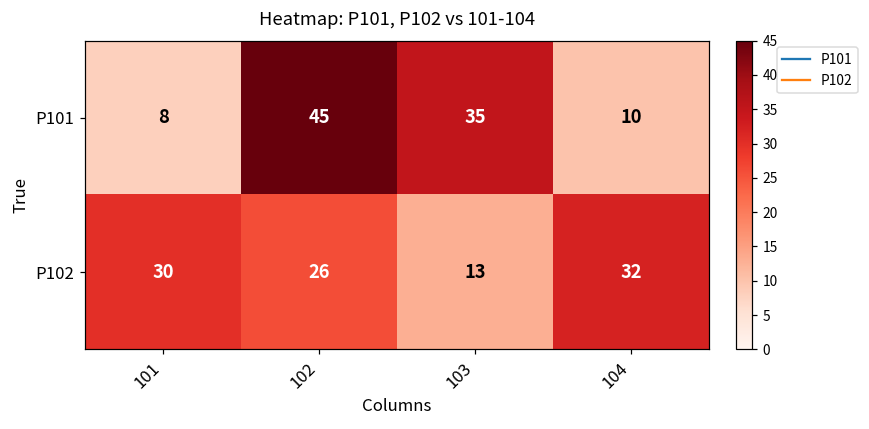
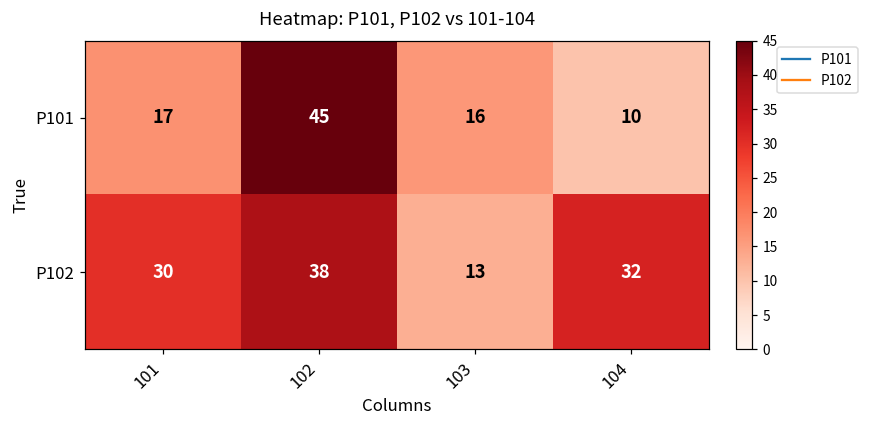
  {
    "P101": {
-     "101": 8,
+     "101": 17,
      "102": 45,
-     "103": 35,
+     "103": 16,
      "104": 10
    },
    "P102": {
      "101": 30,
-     "102": 26,
+     "102": 38,
      "103": 13,
      "104": 32
    }
  }
